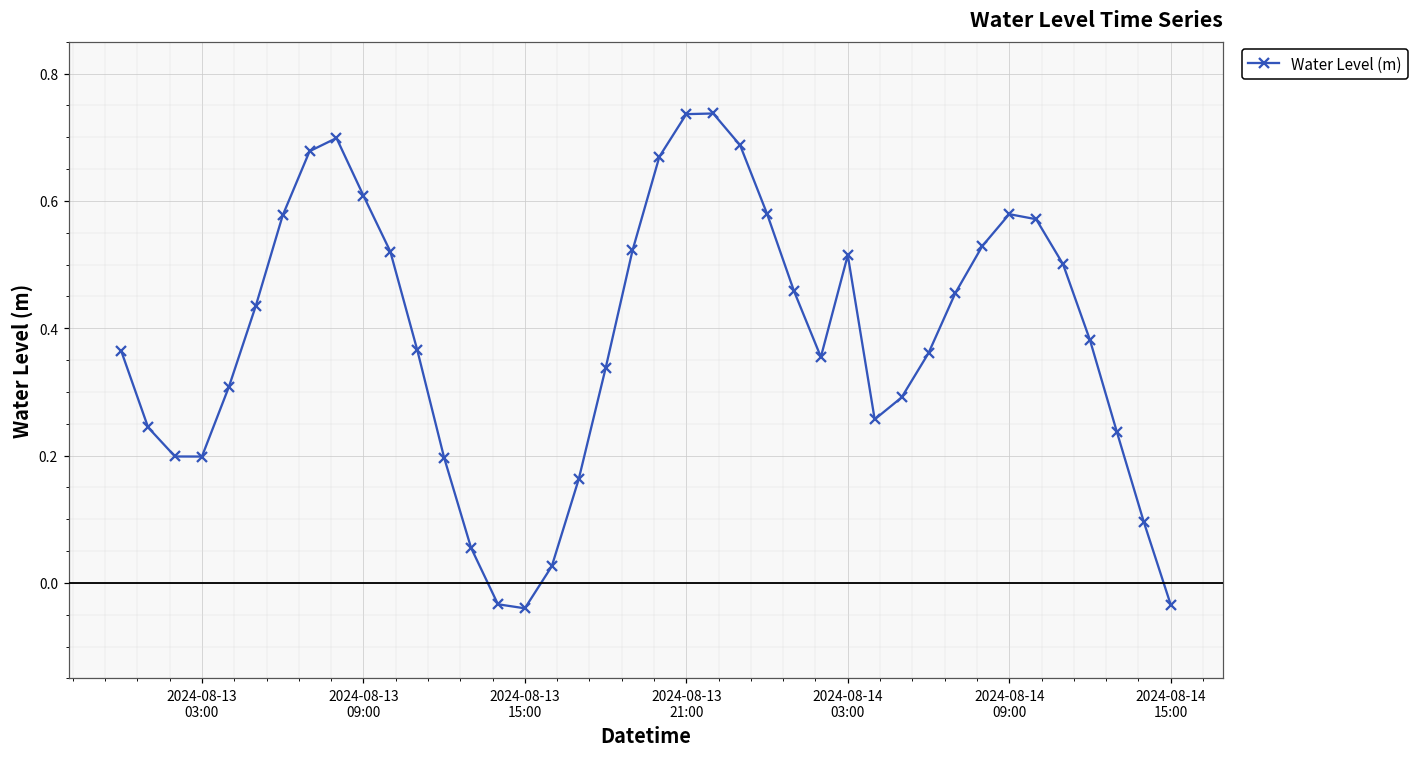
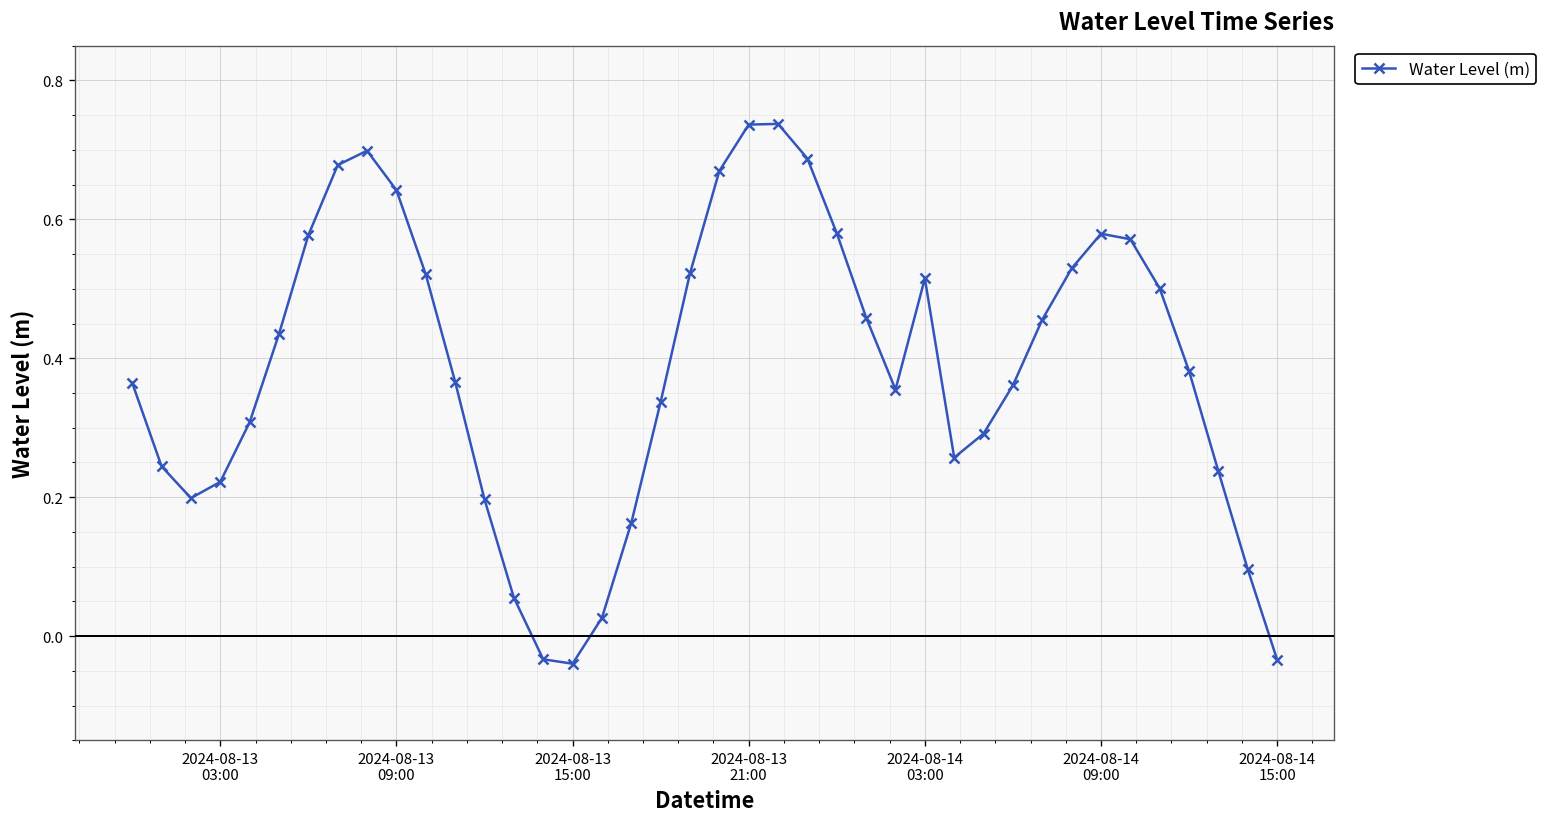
  {
-   "2024-08-13 03:00": 0.20,
-   "2024-08-13 09:00": 0.61,
+   "2024-08-13 03:00": 0.22,
+   "2024-08-13 09:00": 0.64,
    "2024-08-13 15:00": -0.04,
    "2024-08-13 21:00": 0.74,
    "2024-08-14 03:00": 0.51,
    "2024-08-14 09:00": 0.58,
    "2024-08-14 15:00": -0.03
  }
